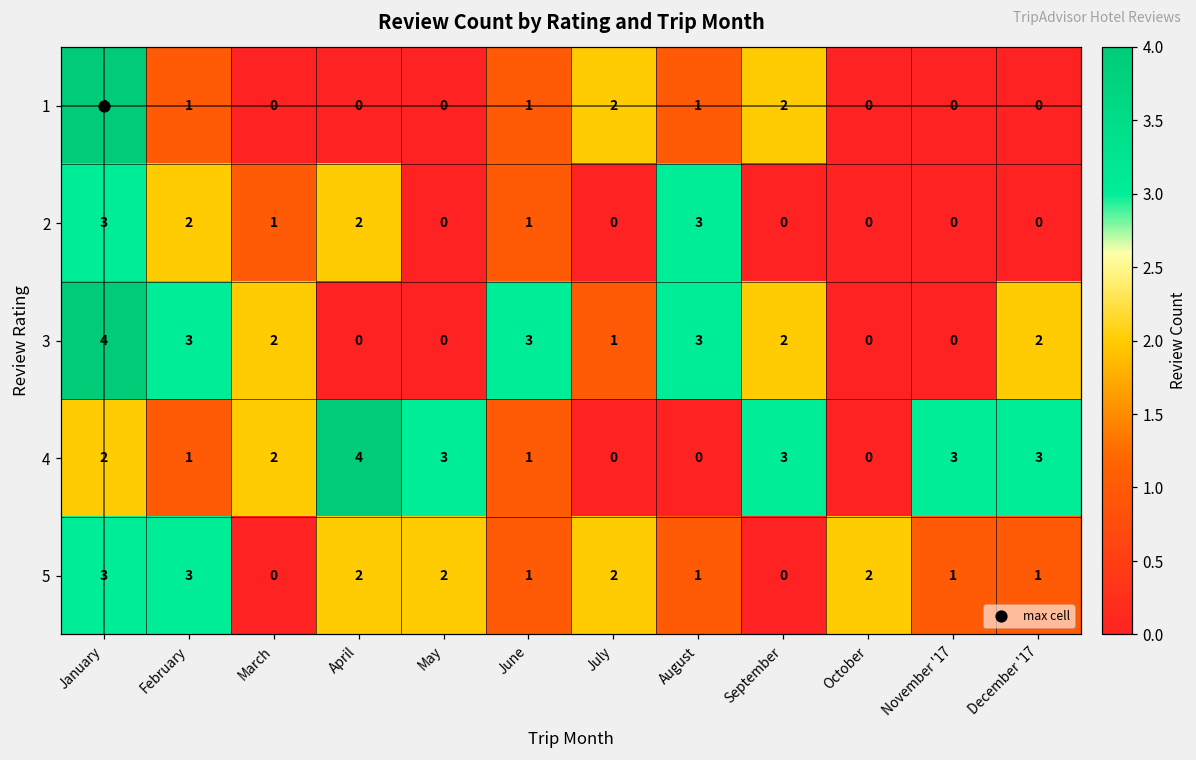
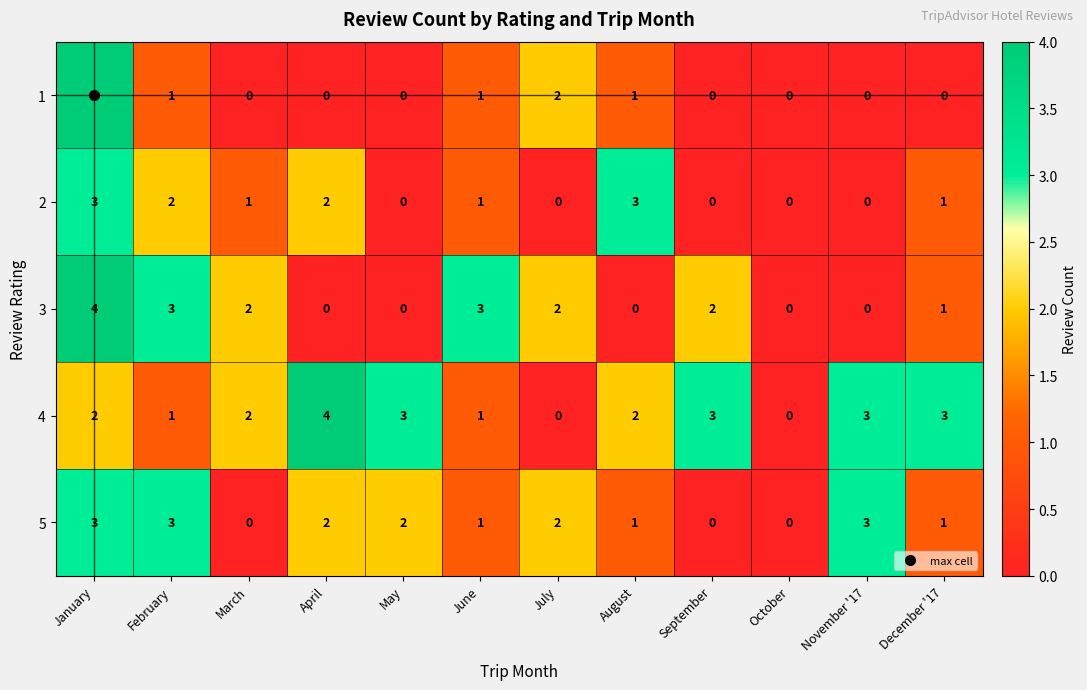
  {
    "1": {
      "February": 1,
      "March": 0,
      "April": 0,
      "May": 0,
      "June": 1,
      "July": 2,
      "August": 1,
-     "September": 2,
+     "September": 0,
      "October": 0,
      "November '17": 0,
      "December '17": 0
    },
    "2": {
      "January": 3,
      "February": 2,
      "March": 1,
      "April": 2,
      "May": 0,
      "June": 1,
      "July": 0,
      "August": 3,
      "September": 0,
      "October": 0,
      "November '17": 0,
-     "December '17": 0
+     "December '17": 1
    },
    "3": {
      "January": 4,
      "February": 3,
      "March": 2,
      "April": 0,
      "May": 0,
      "June": 3,
-     "July": 1,
-     "August": 3,
+     "July": 2,
+     "August": 0,
      "September": 2,
      "October": 0,
      "November '17": 0,
-     "December '17": 2
+     "December '17": 1
    },
    "4": {
      "January": 2,
      "February": 1,
      "March": 2,
      "April": 4,
      "May": 3,
      "June": 1,
      "July": 0,
-     "August": 0,
+     "August": 2,
      "September": 3,
      "October": 0,
      "November '17": 3,
      "December '17": 3
    },
    "5": {
      "January": 3,
      "February": 3,
      "March": 0,
      "April": 2,
      "May": 2,
      "June": 1,
      "July": 2,
      "August": 1,
      "September": 0,
-     "October": 2,
-     "November '17": 1,
+     "October": 0,
+     "November '17": 3,
      "December '17": 1
    }
  }
